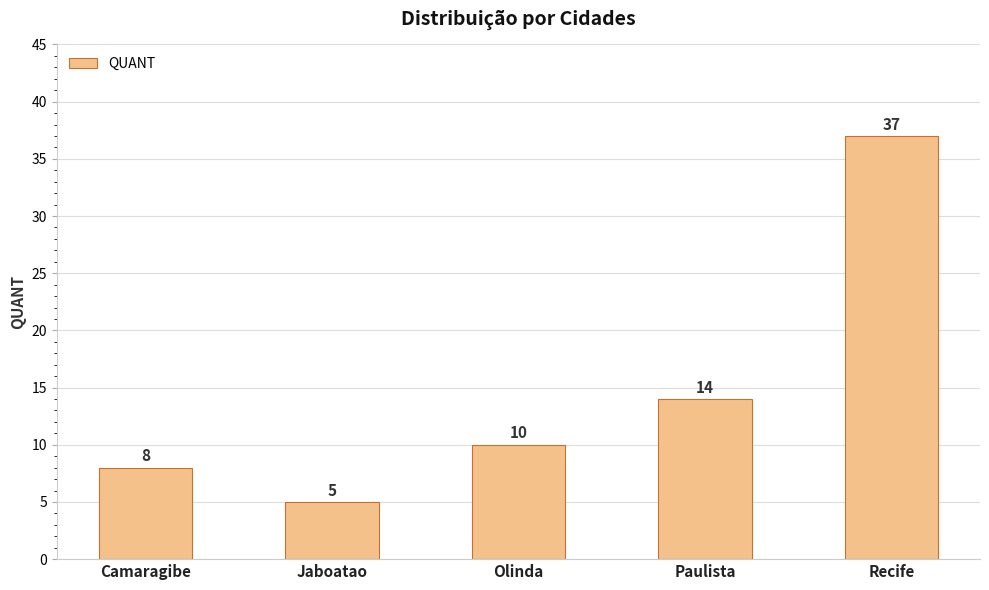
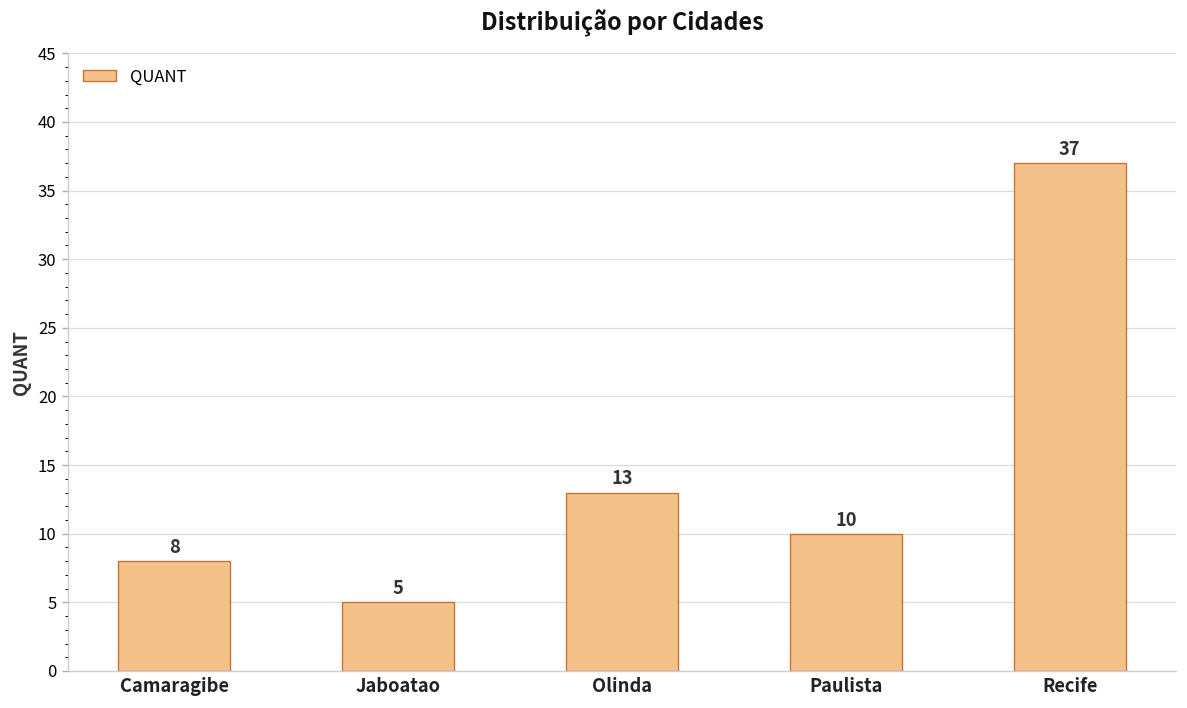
  {
    "Camaragibe": 8,
    "Jaboatao": 5,
-   "Olinda": 10,
-   "Paulista": 14,
+   "Olinda": 13,
+   "Paulista": 10,
    "Recife": 37
  }
